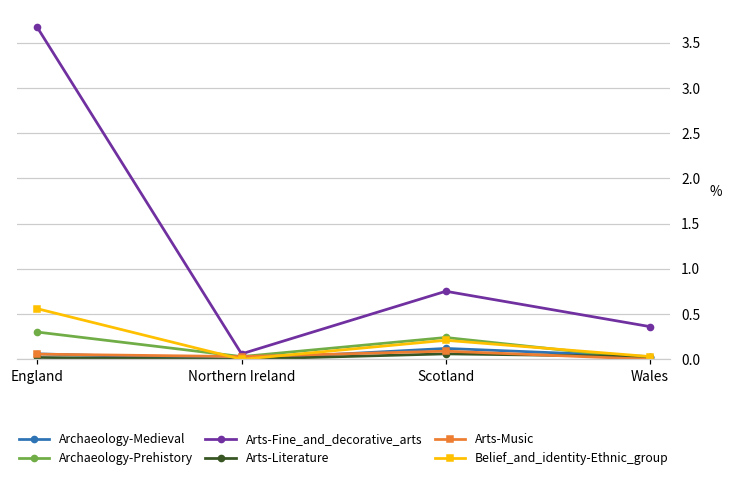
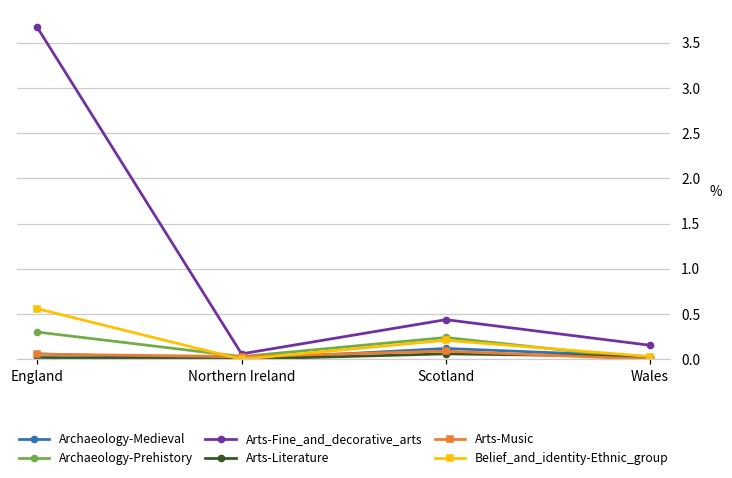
  {
    "Archaeology-Prehistory": {
      "England": 0.3,
      "Scotland": 0.2
    },
    "Arts-Fine_and_decorative_arts": {
      "England": 3.7,
-     "Scotland": 0.8,
-     "Wales": 0.4
+     "Scotland": 0.4,
+     "Wales": 0.2
    },
    "Arts-Literature": {
      "England": 0.0
    },
    "Belief_and_identity-Ethnic_group": {
      "England": 0.6,
      "Scotland": 0.2
    }
  }
